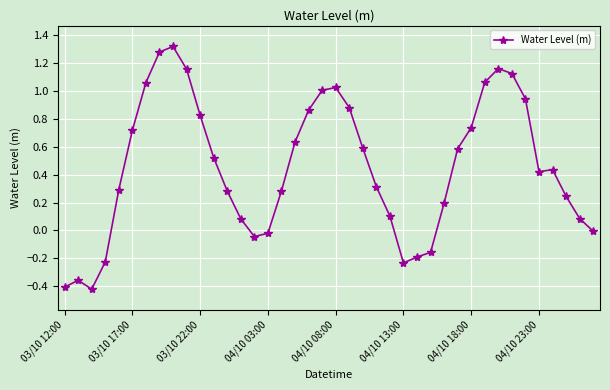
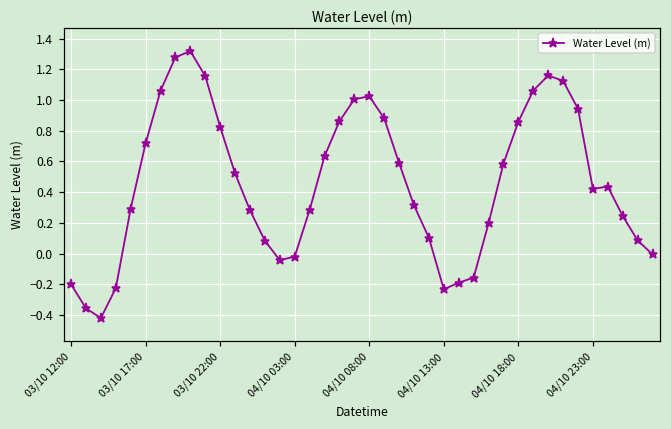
  {
-   "03/10 12:00": -0.41,
+   "03/10 12:00": -0.20,
    "03/10 17:00": 0.72,
    "03/10 22:00": 0.83,
    "04/10 03:00": -0.02,
    "04/10 08:00": 1.03,
    "04/10 13:00": -0.23,
-   "04/10 18:00": 0.74,
+   "04/10 18:00": 0.86,
    "04/10 23:00": 0.42
  }
